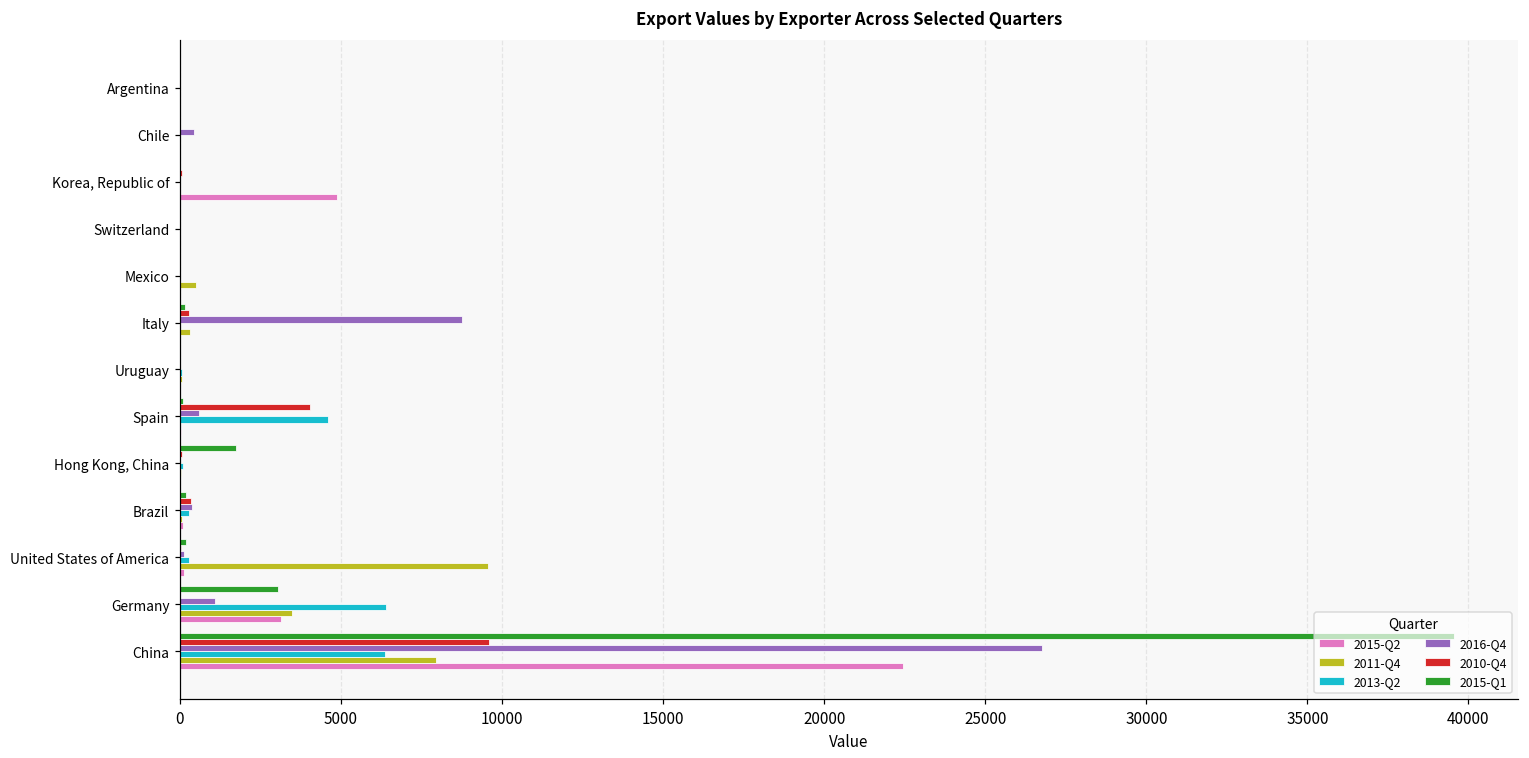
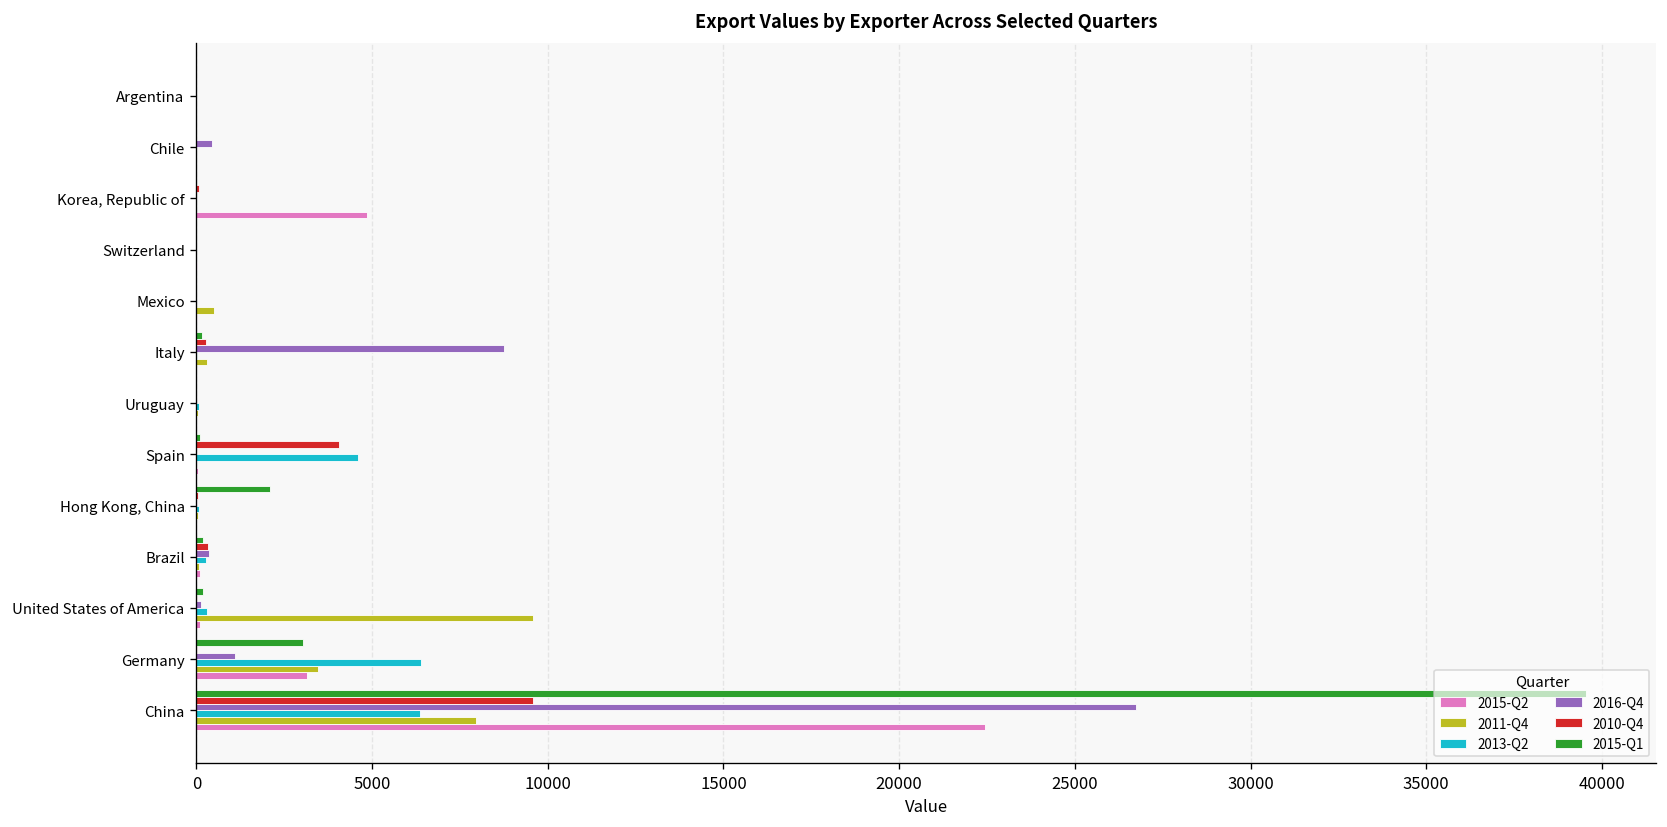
  {
    "2015-Q2": {
      "Argentina": 0,
      "Chile": 0,
      "Korea, Republic of": 4900,
      "Uruguay": 0,
      "Hong Kong, China": 0,
      "Brazil": 100,
      "United States of America": 100,
      "Germany": 3100,
      "China": 22500
    },
    "2011-Q4": {
      "Argentina": 0,
      "Korea, Republic of": 0,
      "Switzerland": 0,
      "Mexico": 500,
      "Italy": 300,
      "Spain": 0,
      "United States of America": 9600,
      "Germany": 3500,
      "China": 8000
    },
    "2013-Q2": {
      "Argentina": 0,
      "Korea, Republic of": 0,
      "Switzerland": 0,
      "Mexico": 0,
      "Spain": 4600,
      "Hong Kong, China": 100,
      "Brazil": 300,
      "United States of America": 300,
      "Germany": 6400,
      "China": 6400
    },
    "2016-Q4": {
      "Argentina": 0,
      "Chile": 500,
      "Korea, Republic of": 0,
      "Switzerland": 0,
      "Italy": 8700,
      "Uruguay": 0,
-     "Spain": 600,
+     "Spain": 0,
      "Brazil": 400,
      "United States of America": 100,
      "Germany": 1100,
      "China": 26800
    },
    "2010-Q4": {
      "Argentina": 0,
      "Chile": 0,
      "Switzerland": 0,
      "Mexico": 0,
      "Italy": 300,
      "Uruguay": 0,
      "Spain": 4000,
      "Brazil": 300,
      "China": 9600
    },
    "2015-Q1": {
      "Argentina": 0,
      "Chile": 0,
      "Korea, Republic of": 0,
      "Switzerland": 0,
      "Italy": 200,
      "Uruguay": 0,
      "Spain": 100,
-     "Hong Kong, China": 1700,
+     "Hong Kong, China": 2100,
      "Brazil": 200,
      "United States of America": 200,
      "Germany": 3000
    }
  }
